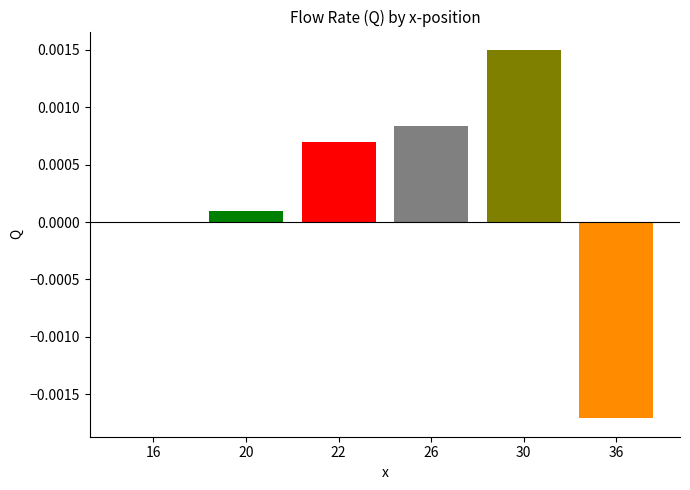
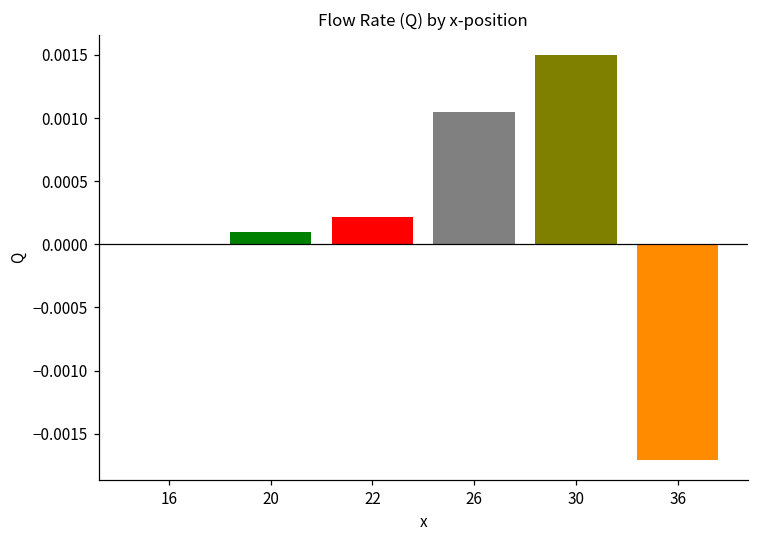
  {
    "16": 0.00000,
    "20": 0.00010,
-   "22": 0.00069,
-   "26": 0.00084,
+   "22": 0.00022,
+   "26": 0.00105,
    "30": 0.00150,
    "36": -0.00171
  }
